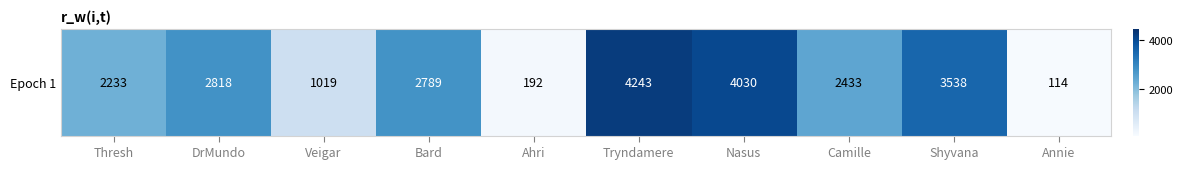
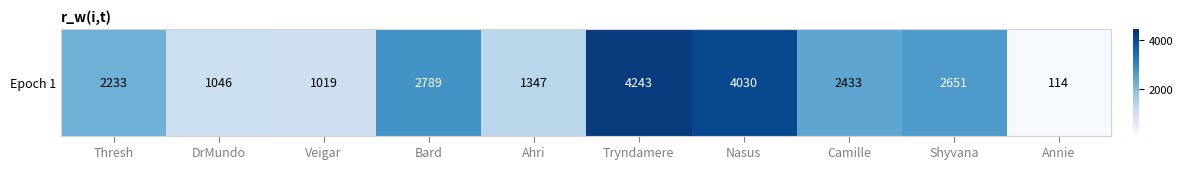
  {
    "Epoch 1": {
      "Thresh": 2233,
-     "DrMundo": 2818,
+     "DrMundo": 1046,
      "Veigar": 1019,
      "Bard": 2789,
-     "Ahri": 192,
+     "Ahri": 1347,
      "Tryndamere": 4243,
      "Nasus": 4030,
      "Camille": 2433,
-     "Shyvana": 3538,
+     "Shyvana": 2651,
      "Annie": 114
    }
  }
